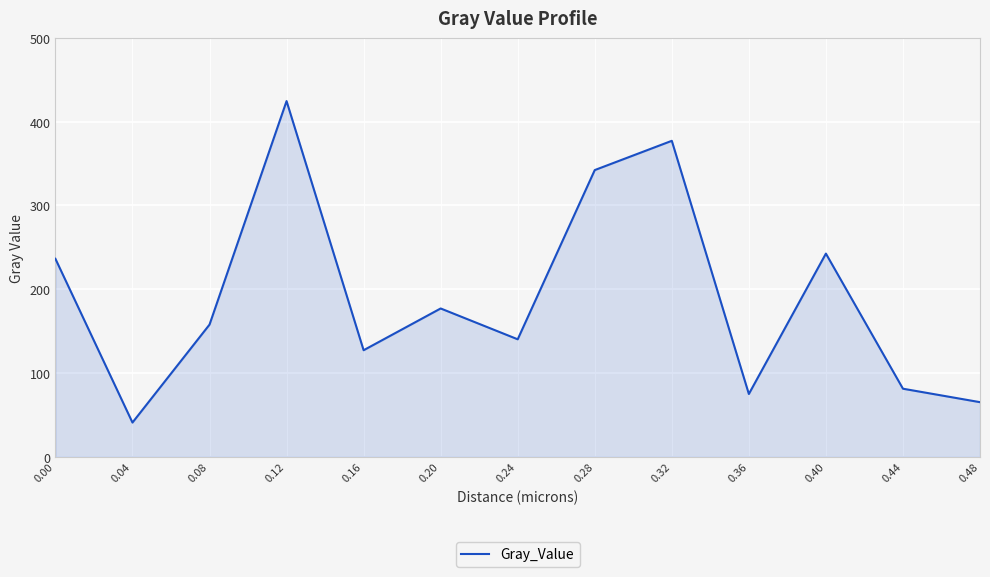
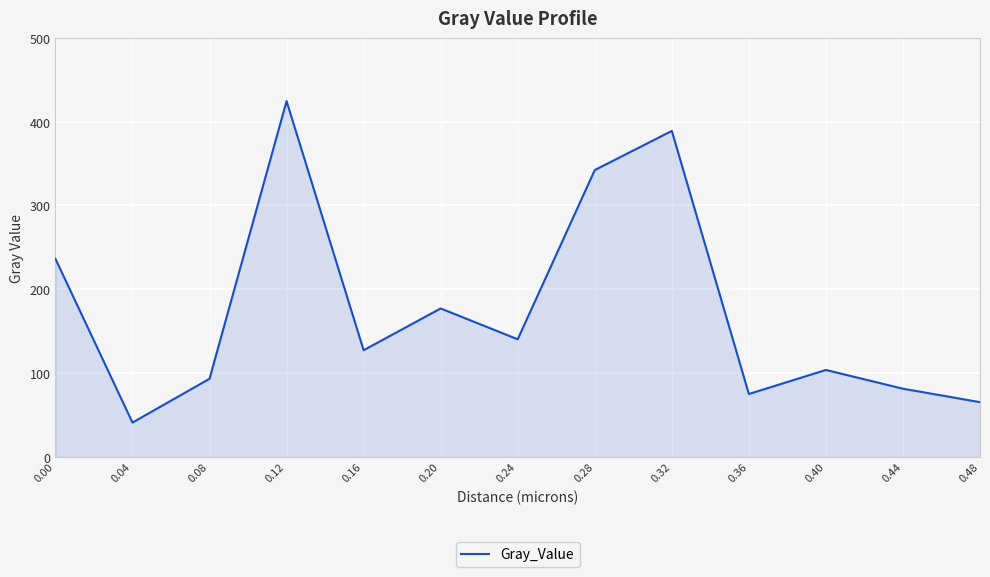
  {
    "0.00": 240,
    "0.04": 40,
-   "0.08": 160,
+   "0.08": 90,
    "0.12": 420,
    "0.16": 130,
    "0.20": 180,
    "0.24": 140,
    "0.28": 340,
-   "0.32": 380,
+   "0.32": 390,
    "0.36": 70,
-   "0.40": 240,
+   "0.40": 100,
    "0.44": 80,
    "0.48": 70
  }
